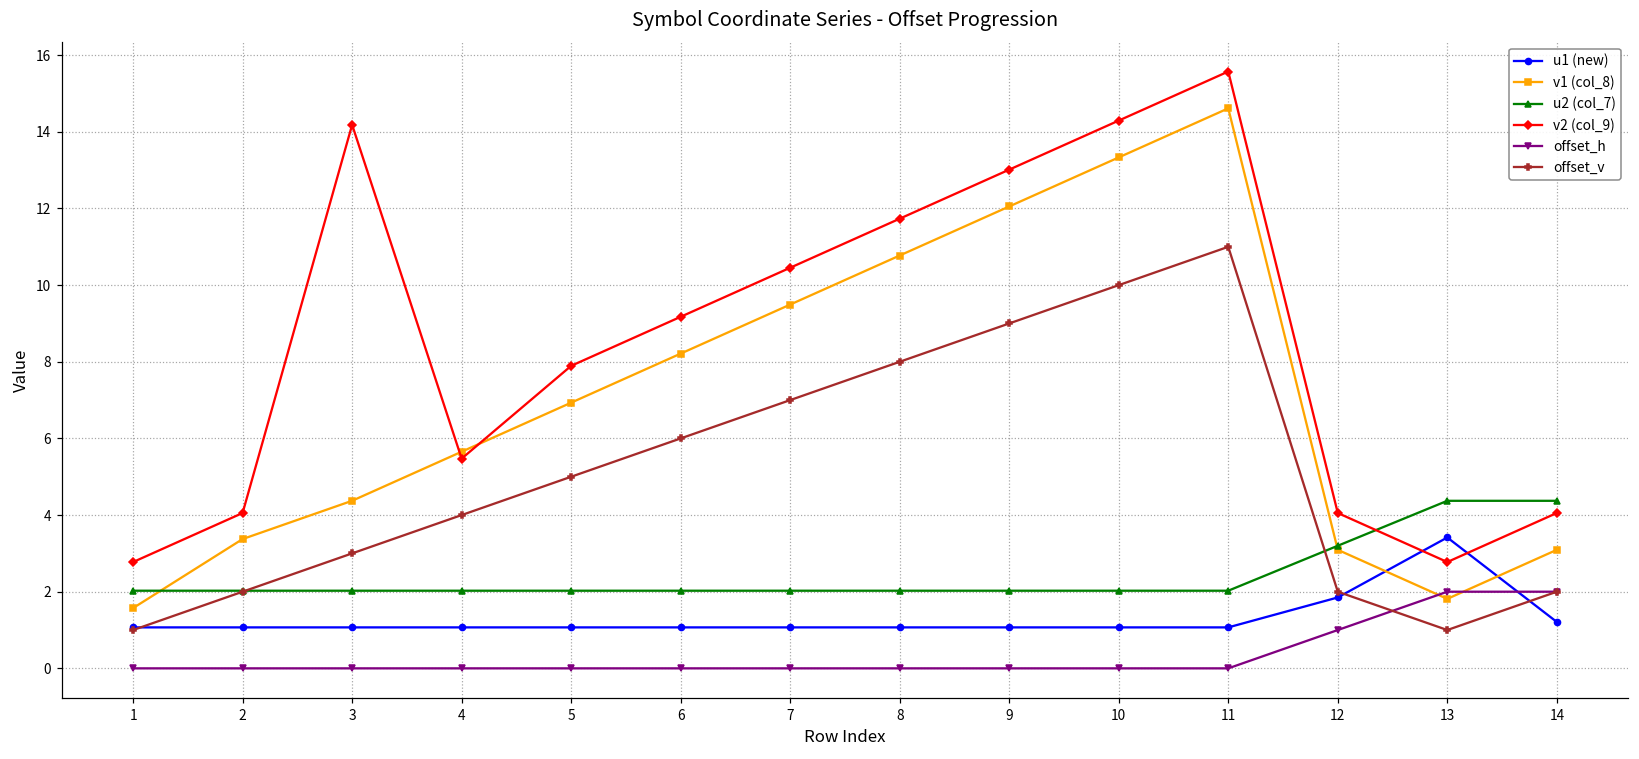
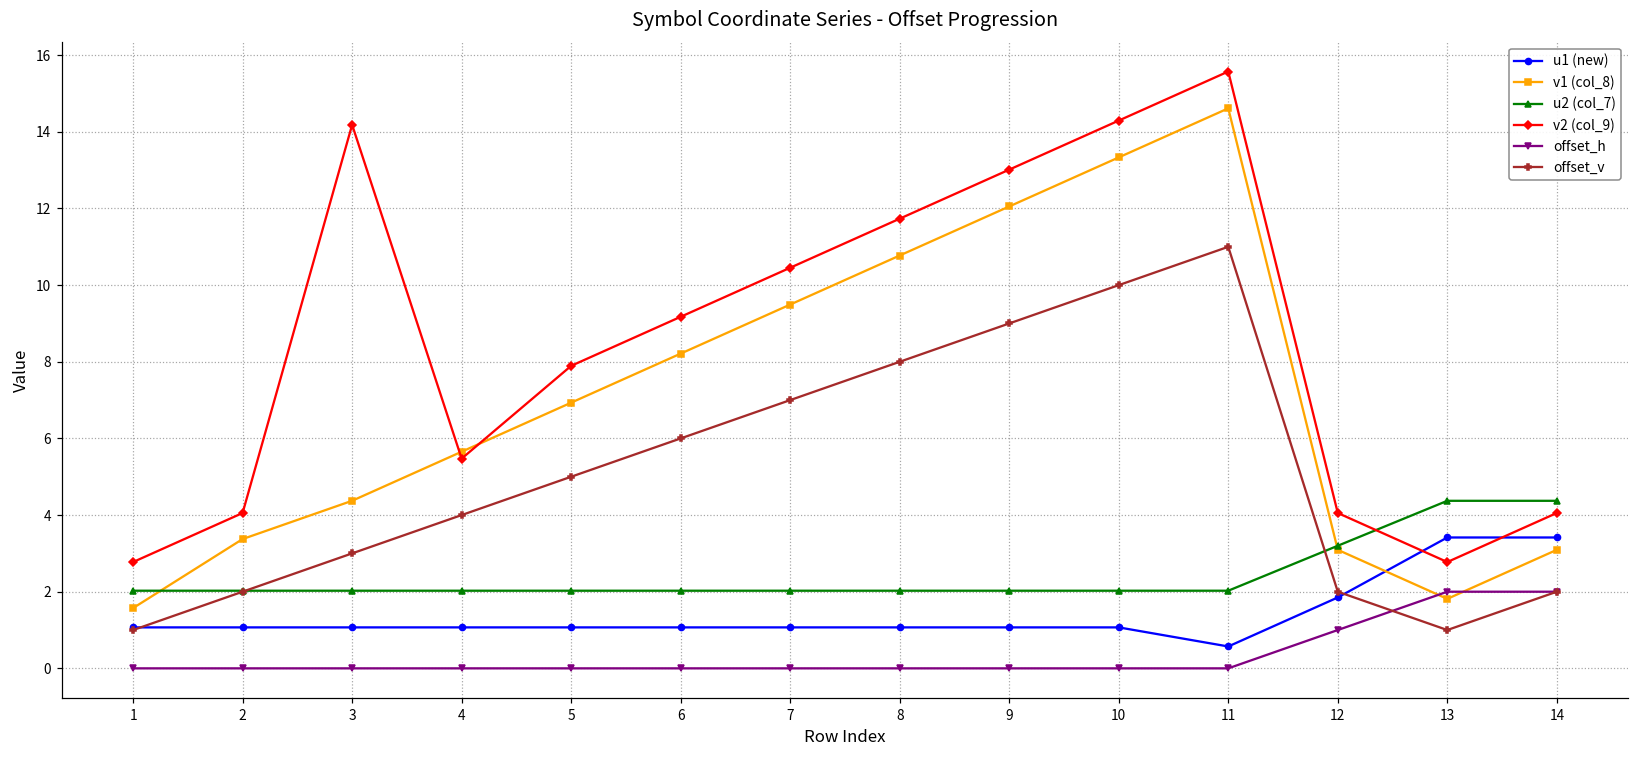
  {
    "u1 (new)": {
      "2": 1.1,
      "3": 1.1,
      "4": 1.1,
      "5": 1.1,
      "6": 1.1,
      "7": 1.1,
      "8": 1.1,
      "9": 1.1,
      "10": 1.1,
-     "11": 1.1,
+     "11": 0.6,
      "12": 1.9,
      "13": 3.4,
-     "14": 1.2
+     "14": 3.4
    },
    "v1 (col_8)": {
      "1": 1.6,
      "2": 3.4,
      "3": 4.4,
      "4": 5.7,
      "5": 6.9,
      "6": 8.2,
      "7": 9.5,
      "8": 10.8,
      "9": 12.1,
      "10": 13.3,
      "11": 14.6,
      "12": 3.1,
      "13": 1.8,
      "14": 3.1
    },
    "u2 (col_7)": {
      "1": 2.0,
      "3": 2.0,
      "4": 2.0,
      "5": 2.0,
      "6": 2.0,
      "7": 2.0,
      "8": 2.0,
      "9": 2.0,
      "10": 2.0,
      "11": 2.0,
      "12": 3.2,
      "13": 4.4,
      "14": 4.4
    },
    "v2 (col_9)": {
      "1": 2.8,
      "2": 4.1,
      "3": 14.2,
      "4": 5.5,
      "5": 7.9,
      "6": 9.2,
      "7": 10.5,
      "8": 11.7,
      "9": 13.0,
      "10": 14.3,
      "11": 15.6,
      "12": 4.1,
      "13": 2.8,
      "14": 4.1
    },
    "offset_h": {
      "1": 0.0,
      "2": 0.0,
      "3": 0.0,
      "4": 0.0,
      "5": 0.0,
      "6": 0.0,
      "7": 0.0,
      "8": 0.0,
      "9": 0.0,
      "10": 0.0,
      "11": 0.0,
      "12": 1.0,
      "13": 2.0
    },
    "offset_v": {
      "3": 3.0,
      "4": 4.0,
      "5": 5.0,
      "6": 6.0,
      "7": 7.0,
      "8": 8.0,
      "9": 9.0,
      "10": 10.0,
      "11": 11.0,
      "12": 2.0,
      "13": 1.0
    }
  }
